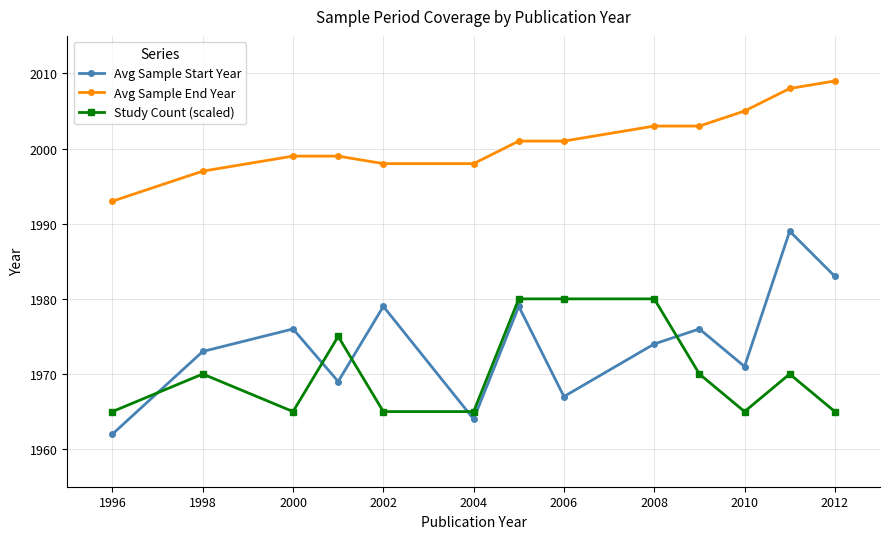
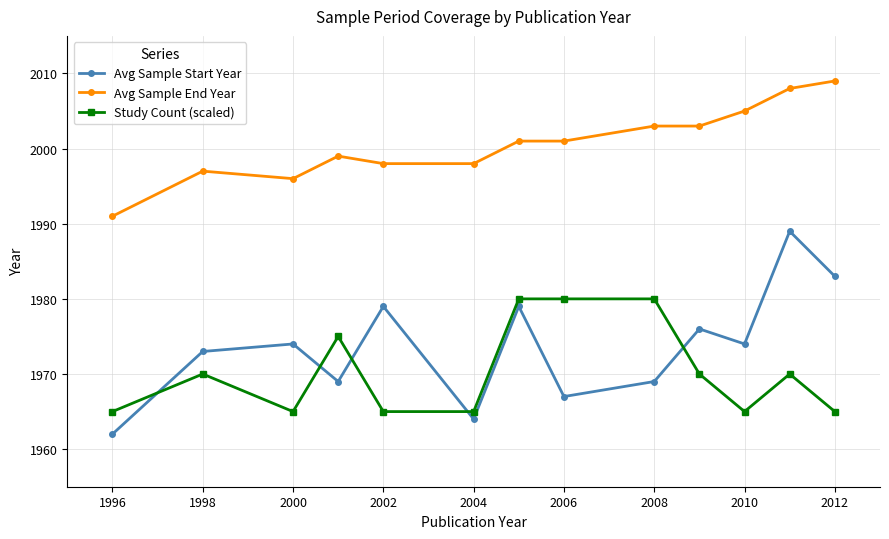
  {
    "Avg Sample Start Year": {
      "1996": 1962,
      "1998": 1973,
-     "2000": 1976,
+     "2000": 1974,
      "2002": 1979,
      "2004": 1964,
      "2006": 1967,
-     "2008": 1974,
-     "2010": 1971,
+     "2008": 1969,
+     "2010": 1974,
      "2012": 1983
    },
    "Avg Sample End Year": {
-     "1996": 1993,
+     "1996": 1991,
      "1998": 1997,
-     "2000": 1999,
+     "2000": 1996,
      "2002": 1998,
      "2004": 1998,
      "2006": 2001,
      "2008": 2003,
      "2010": 2005,
      "2012": 2009
    },
    "Study Count (scaled)": {
      "1996": 1965,
      "1998": 1970,
      "2000": 1965,
      "2002": 1965,
      "2004": 1965,
      "2006": 1980,
      "2008": 1980,
      "2010": 1965,
      "2012": 1965
    }
  }
